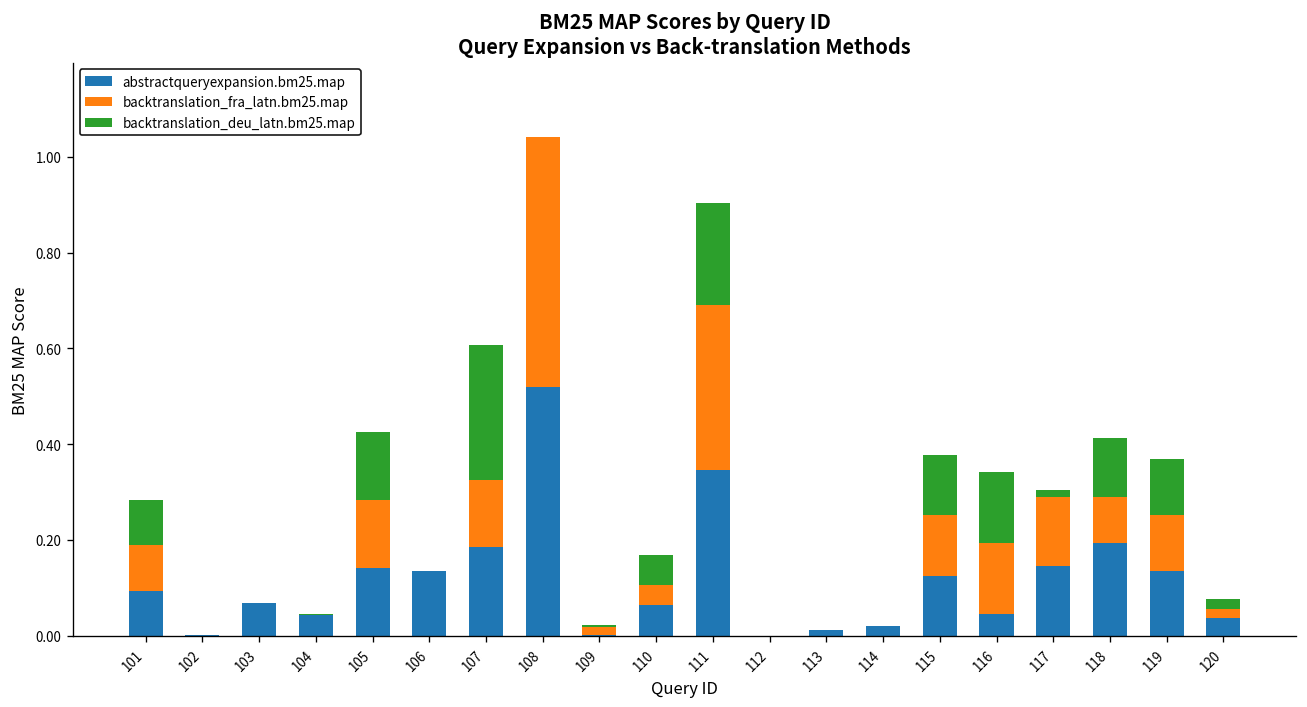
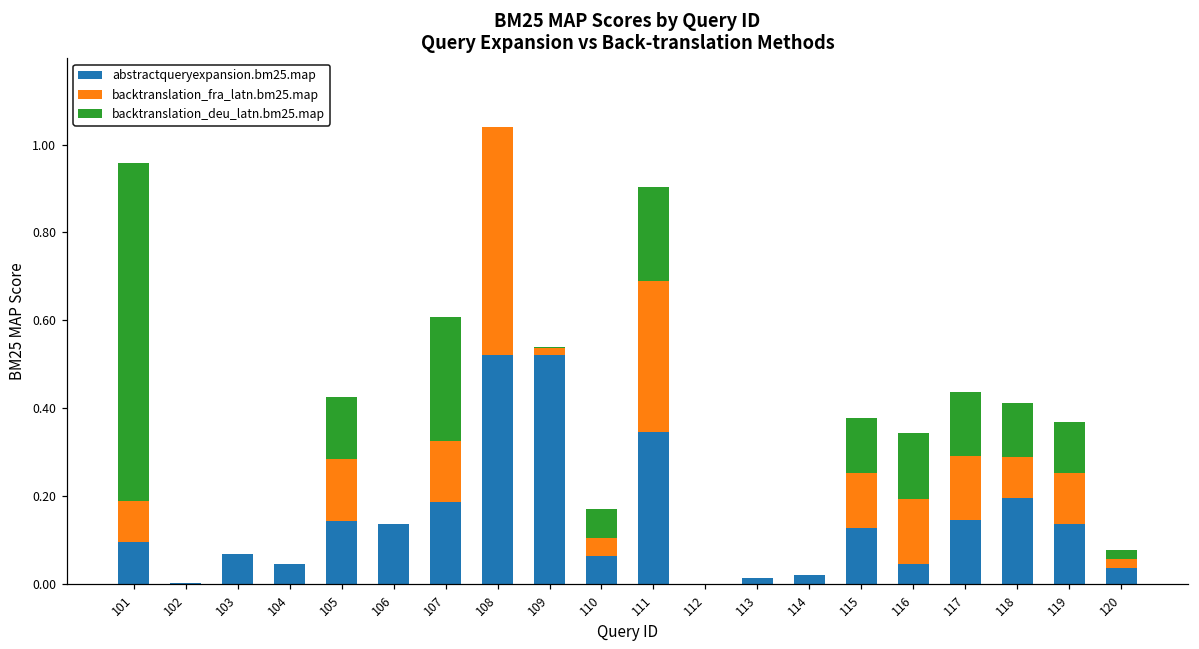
  {
    "abstractqueryexpansion.bm25.map": {
      "101": 0.09,
      "103": 0.07,
      "104": 0.04,
      "105": 0.14,
      "106": 0.14,
      "107": 0.19,
      "108": 0.52,
-     "109": 0.00,
+     "109": 0.52,
      "110": 0.06,
      "111": 0.35,
      "112": 0.00,
      "113": 0.01,
      "114": 0.02,
      "115": 0.13,
      "116": 0.05,
      "117": 0.15,
      "118": 0.19,
      "119": 0.14,
      "120": 0.04
    },
    "backtranslation_fra_latn.bm25.map": {
      "101": 0.09,
      "102": 0.00,
      "104": 0.00,
      "105": 0.14,
      "106": 0.00,
      "107": 0.14,
      "108": 0.52,
      "109": 0.02,
      "110": 0.04,
      "111": 0.35,
      "112": 0.00,
      "113": 0.00,
      "115": 0.13,
      "116": 0.15,
      "117": 0.15,
      "118": 0.10,
      "119": 0.12,
      "120": 0.02
    },
    "backtranslation_deu_latn.bm25.map": {
-     "101": 0.09,
+     "101": 0.77,
      "102": 0.00,
      "103": 0.00,
      "105": 0.14,
      "106": 0.00,
      "107": 0.28,
      "108": 0.00,
      "110": 0.06,
      "111": 0.21,
      "112": 0.00,
      "113": 0.00,
      "115": 0.13,
      "116": 0.15,
-     "117": 0.01,
+     "117": 0.15,
      "118": 0.12,
      "119": 0.12,
      "120": 0.02
    }
  }
